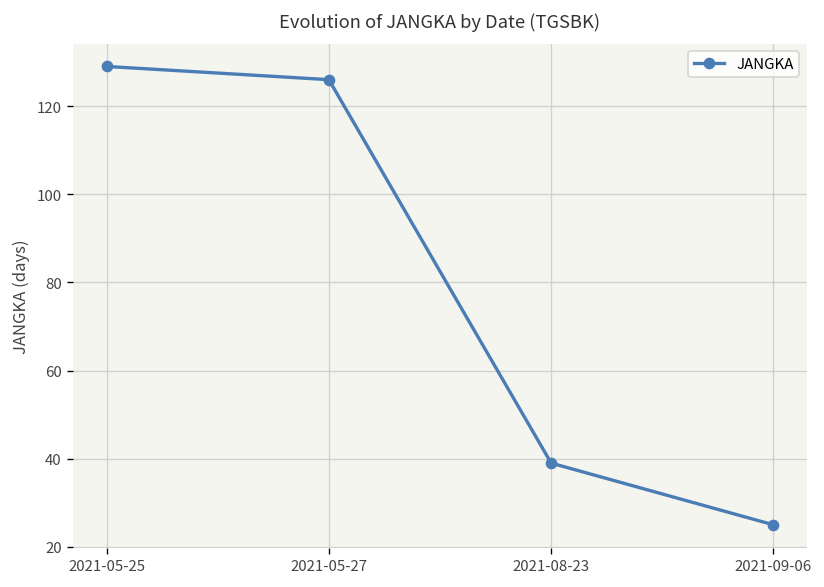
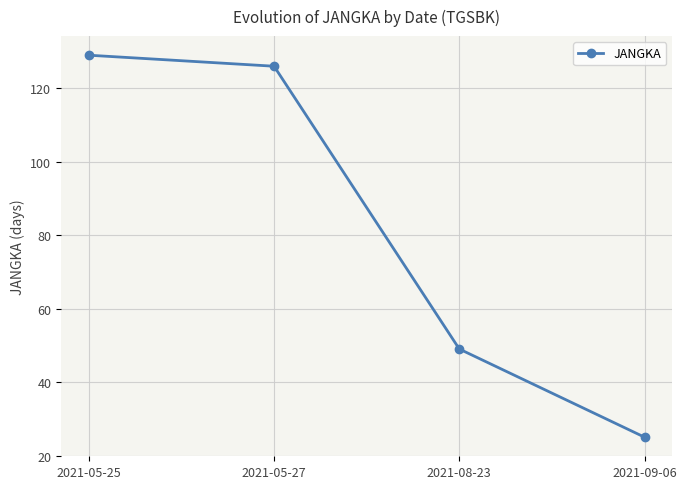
  {
    "2021-05-25": 129,
    "2021-05-27": 126,
-   "2021-08-23": 39,
+   "2021-08-23": 49,
    "2021-09-06": 25
  }
